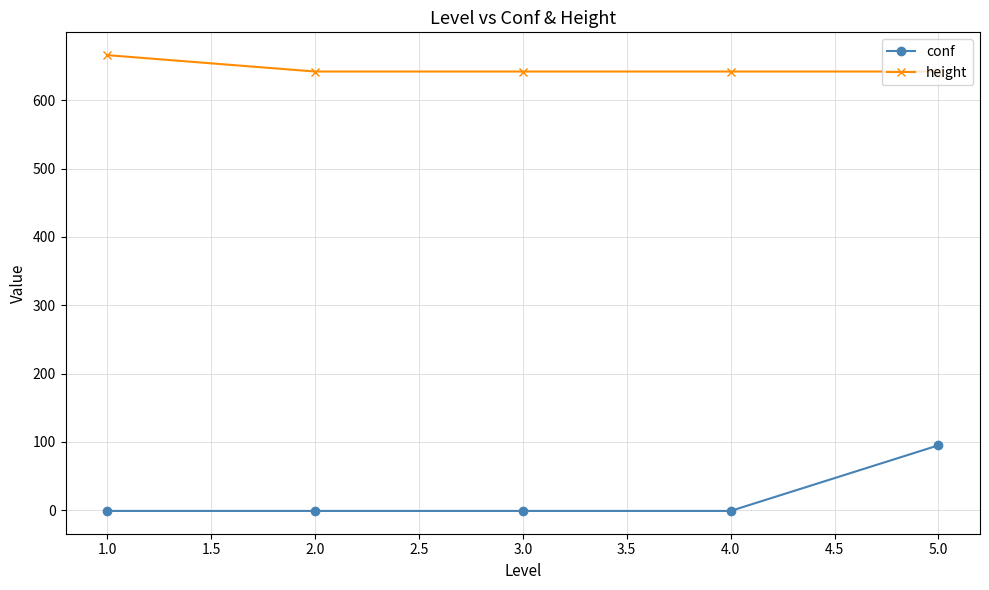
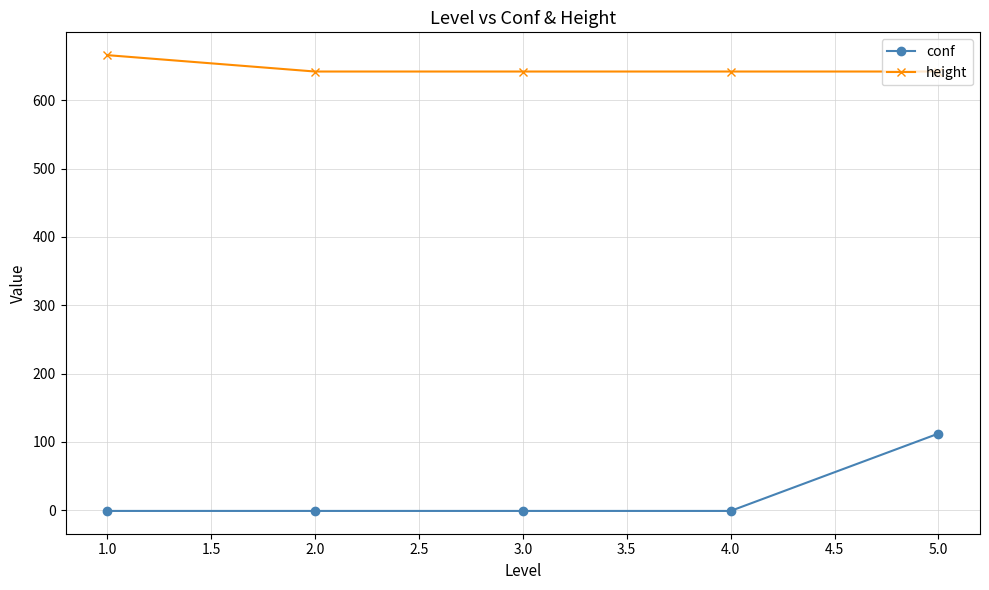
  {
    "conf": {
      "1.0": 0,
      "2.0": 0,
      "3.0": 0,
      "4.0": 0,
-     "5.0": 100
+     "5.0": 110
    },
    "height": {
      "1.0": 670,
      "2.0": 640,
      "3.0": 640,
      "4.0": 640
    }
  }
